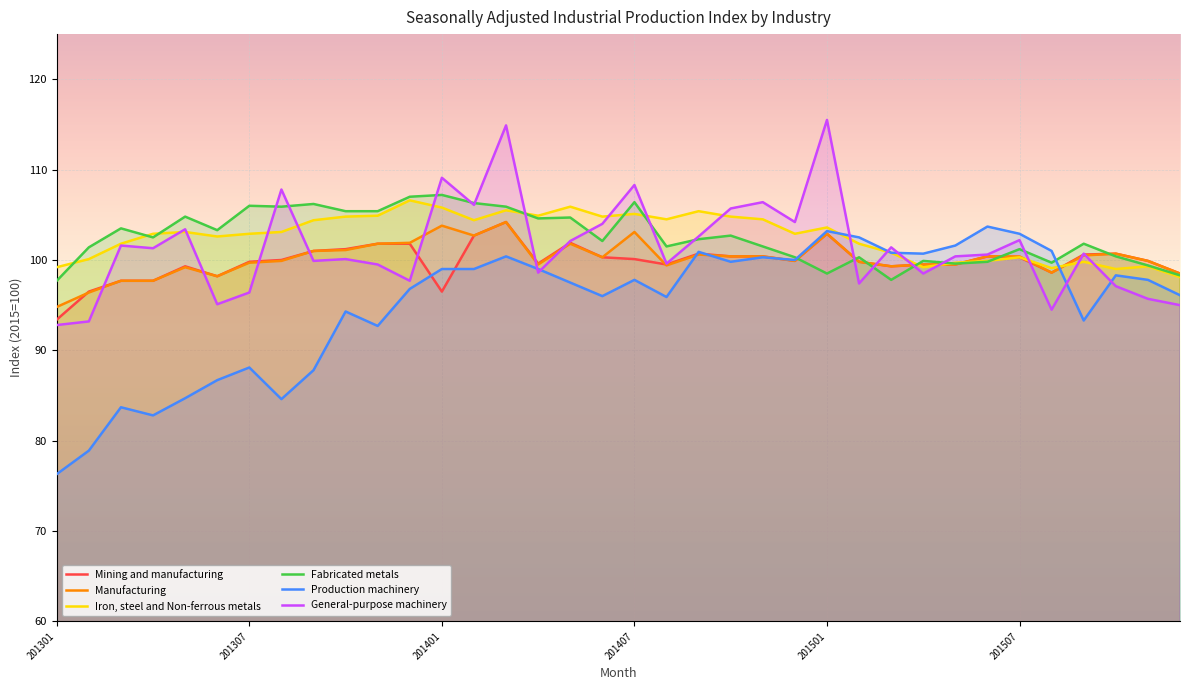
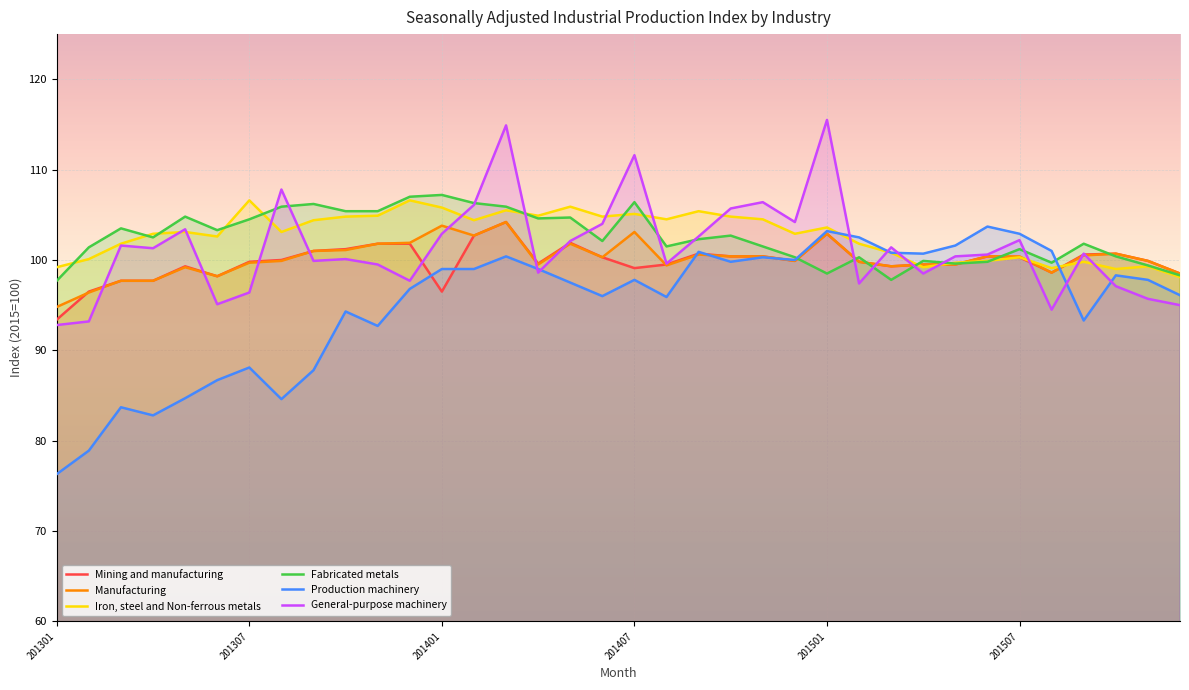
  {
    "Mining and manufacturing": {
      "201301": 93,
      "201401": 97,
-     "201407": 100
+     "201407": 99
    },
    "Manufacturing": {
      "201301": 95,
      "201401": 104,
      "201407": 103
    },
    "Iron, steel and Non-ferrous metals": {
      "201301": 99,
-     "201307": 103,
+     "201307": 107,
      "201401": 106,
      "201407": 105,
      "201501": 104
    },
    "Fabricated metals": {
      "201301": 98,
-     "201307": 106,
+     "201307": 105,
      "201401": 107,
      "201407": 106,
      "201501": 99,
      "201507": 101
    },
    "Production machinery": {
      "201301": 76,
      "201307": 88,
      "201401": 99,
      "201407": 98,
      "201501": 103,
      "201507": 103
    },
    "General-purpose machinery": {
      "201301": 93,
      "201307": 96,
-     "201401": 109,
-     "201407": 108,
+     "201401": 103,
+     "201407": 112,
      "201501": 116,
      "201507": 102
    }
  }
